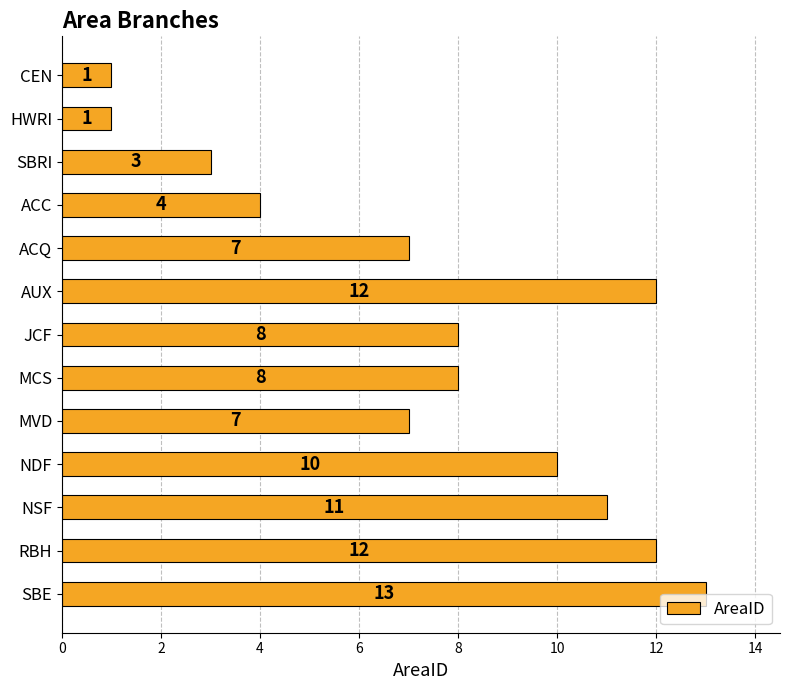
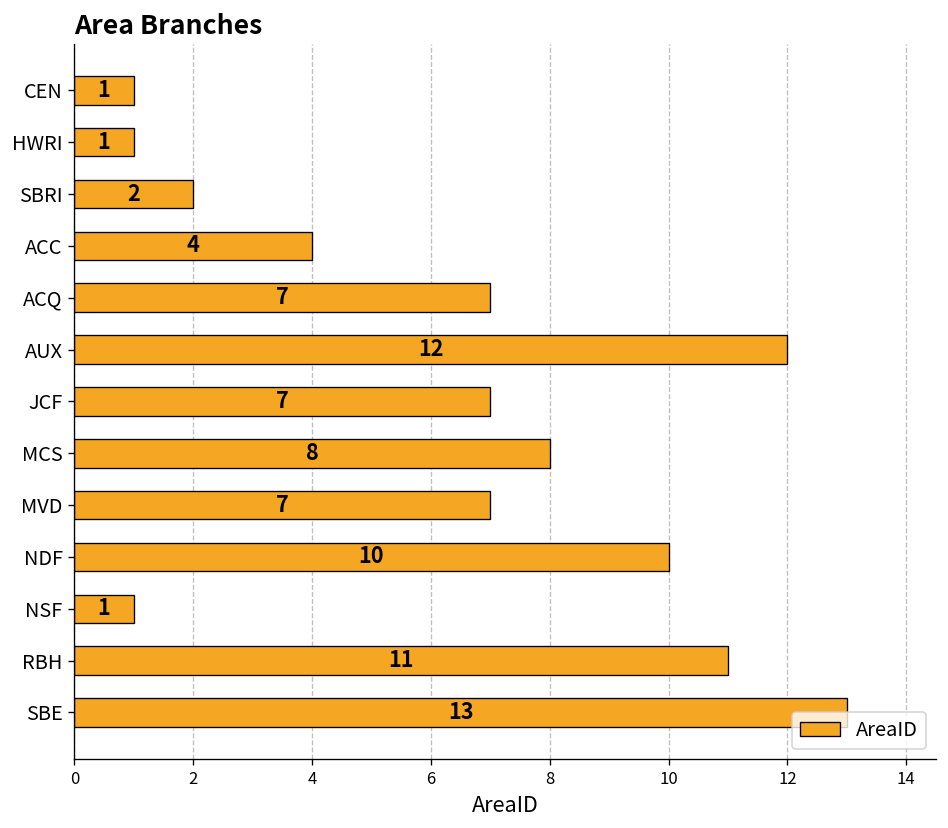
  {
    "CEN": 1,
    "HWRI": 1,
-   "SBRI": 3,
+   "SBRI": 2,
    "ACC": 4,
    "ACQ": 7,
    "AUX": 12,
-   "JCF": 8,
+   "JCF": 7,
    "MCS": 8,
    "MVD": 7,
    "NDF": 10,
-   "NSF": 11,
-   "RBH": 12,
+   "NSF": 1,
+   "RBH": 11,
    "SBE": 13
  }
